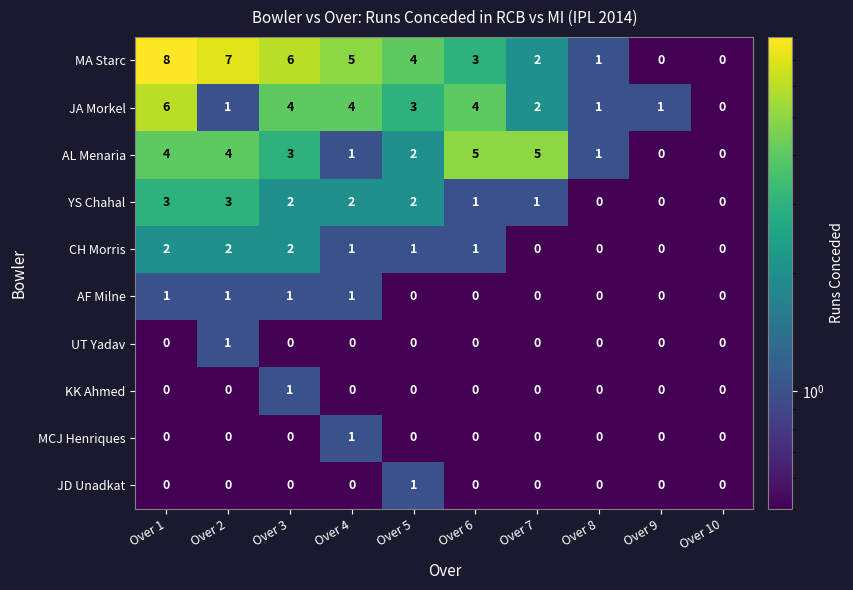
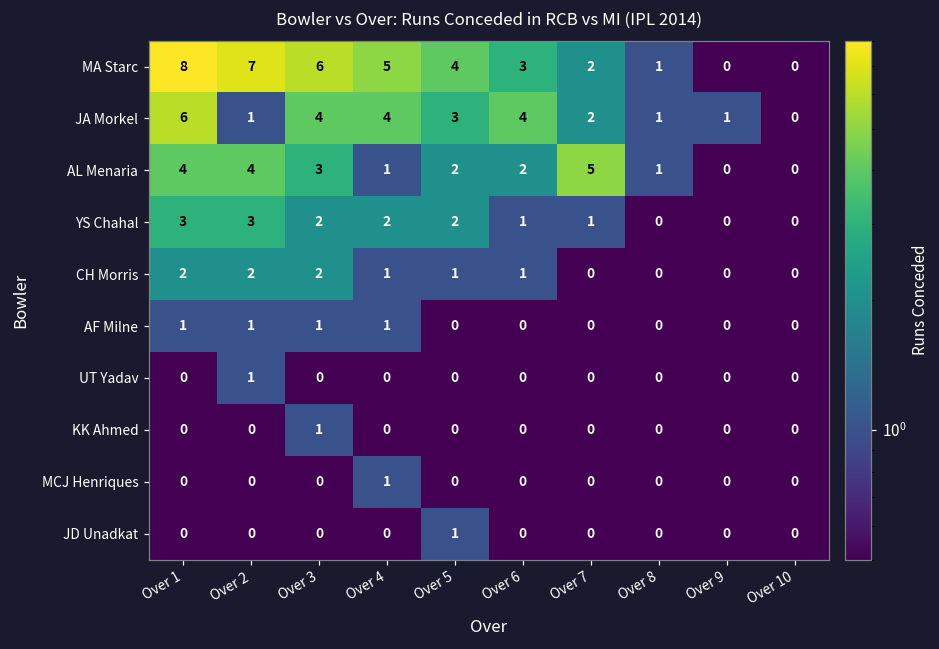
  {
    "MA Starc": {
      "Over 1": 8,
      "Over 2": 7,
      "Over 3": 6,
      "Over 4": 5,
      "Over 5": 4,
      "Over 6": 3,
      "Over 7": 2,
      "Over 8": 1,
      "Over 9": 0,
      "Over 10": 0
    },
    "JA Morkel": {
      "Over 1": 6,
      "Over 2": 1,
      "Over 3": 4,
      "Over 4": 4,
      "Over 5": 3,
      "Over 6": 4,
      "Over 7": 2,
      "Over 8": 1,
      "Over 9": 1,
      "Over 10": 0
    },
    "AL Menaria": {
      "Over 1": 4,
      "Over 2": 4,
      "Over 3": 3,
      "Over 4": 1,
      "Over 5": 2,
-     "Over 6": 5,
+     "Over 6": 2,
      "Over 7": 5,
      "Over 8": 1,
      "Over 9": 0,
      "Over 10": 0
    },
    "YS Chahal": {
      "Over 1": 3,
      "Over 2": 3,
      "Over 3": 2,
      "Over 4": 2,
      "Over 5": 2,
      "Over 6": 1,
      "Over 7": 1,
      "Over 8": 0,
      "Over 9": 0,
      "Over 10": 0
    },
    "CH Morris": {
      "Over 1": 2,
      "Over 2": 2,
      "Over 3": 2,
      "Over 4": 1,
      "Over 5": 1,
      "Over 6": 1,
      "Over 7": 0,
      "Over 8": 0,
      "Over 9": 0,
      "Over 10": 0
    },
    "AF Milne": {
      "Over 1": 1,
      "Over 2": 1,
      "Over 3": 1,
      "Over 4": 1,
      "Over 5": 0,
      "Over 6": 0,
      "Over 7": 0,
      "Over 8": 0,
      "Over 9": 0,
      "Over 10": 0
    },
    "UT Yadav": {
      "Over 1": 0,
      "Over 2": 1,
      "Over 3": 0,
      "Over 4": 0,
      "Over 5": 0,
      "Over 6": 0,
      "Over 7": 0,
      "Over 8": 0,
      "Over 9": 0,
      "Over 10": 0
    },
    "KK Ahmed": {
      "Over 1": 0,
      "Over 2": 0,
      "Over 3": 1,
      "Over 4": 0,
      "Over 5": 0,
      "Over 6": 0,
      "Over 7": 0,
      "Over 8": 0,
      "Over 9": 0,
      "Over 10": 0
    },
    "MCJ Henriques": {
      "Over 1": 0,
      "Over 2": 0,
      "Over 3": 0,
      "Over 4": 1,
      "Over 5": 0,
      "Over 6": 0,
      "Over 7": 0,
      "Over 8": 0,
      "Over 9": 0,
      "Over 10": 0
    },
    "JD Unadkat": {
      "Over 1": 0,
      "Over 2": 0,
      "Over 3": 0,
      "Over 4": 0,
      "Over 5": 1,
      "Over 6": 0,
      "Over 7": 0,
      "Over 8": 0,
      "Over 9": 0,
      "Over 10": 0
    }
  }
